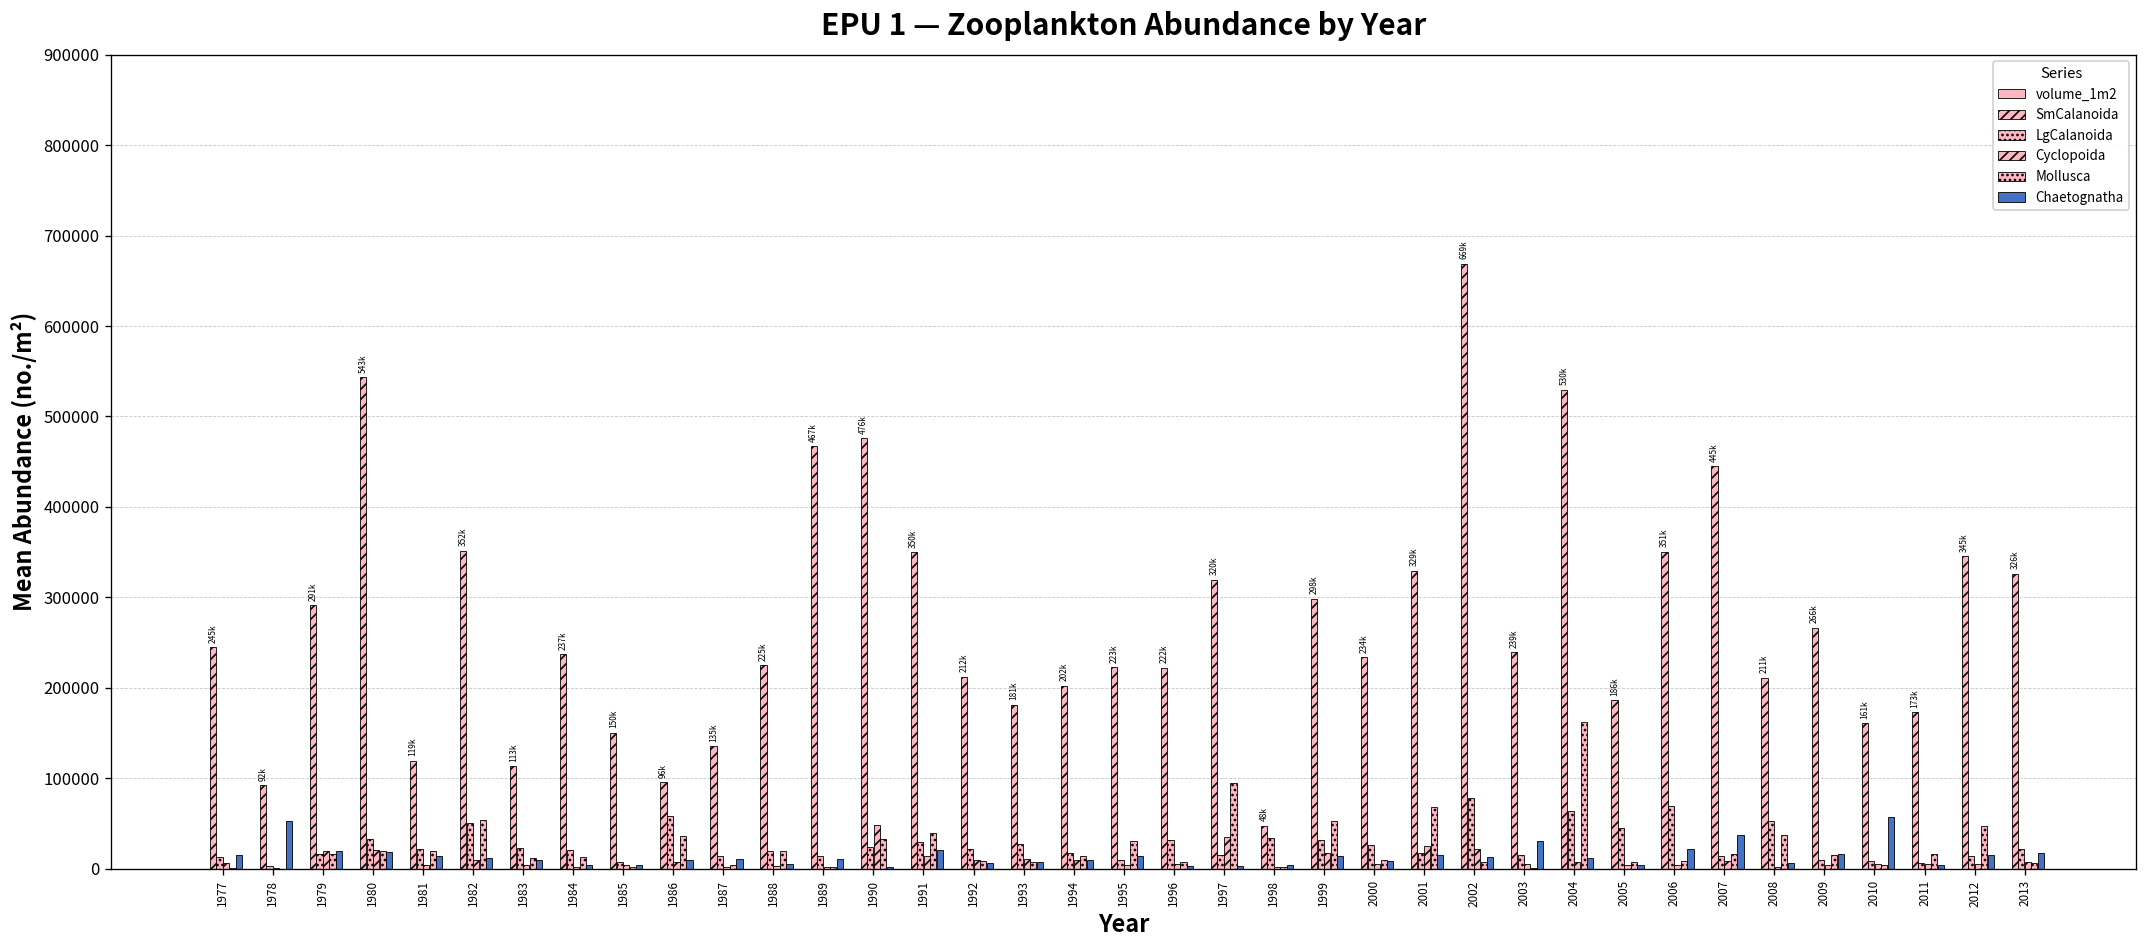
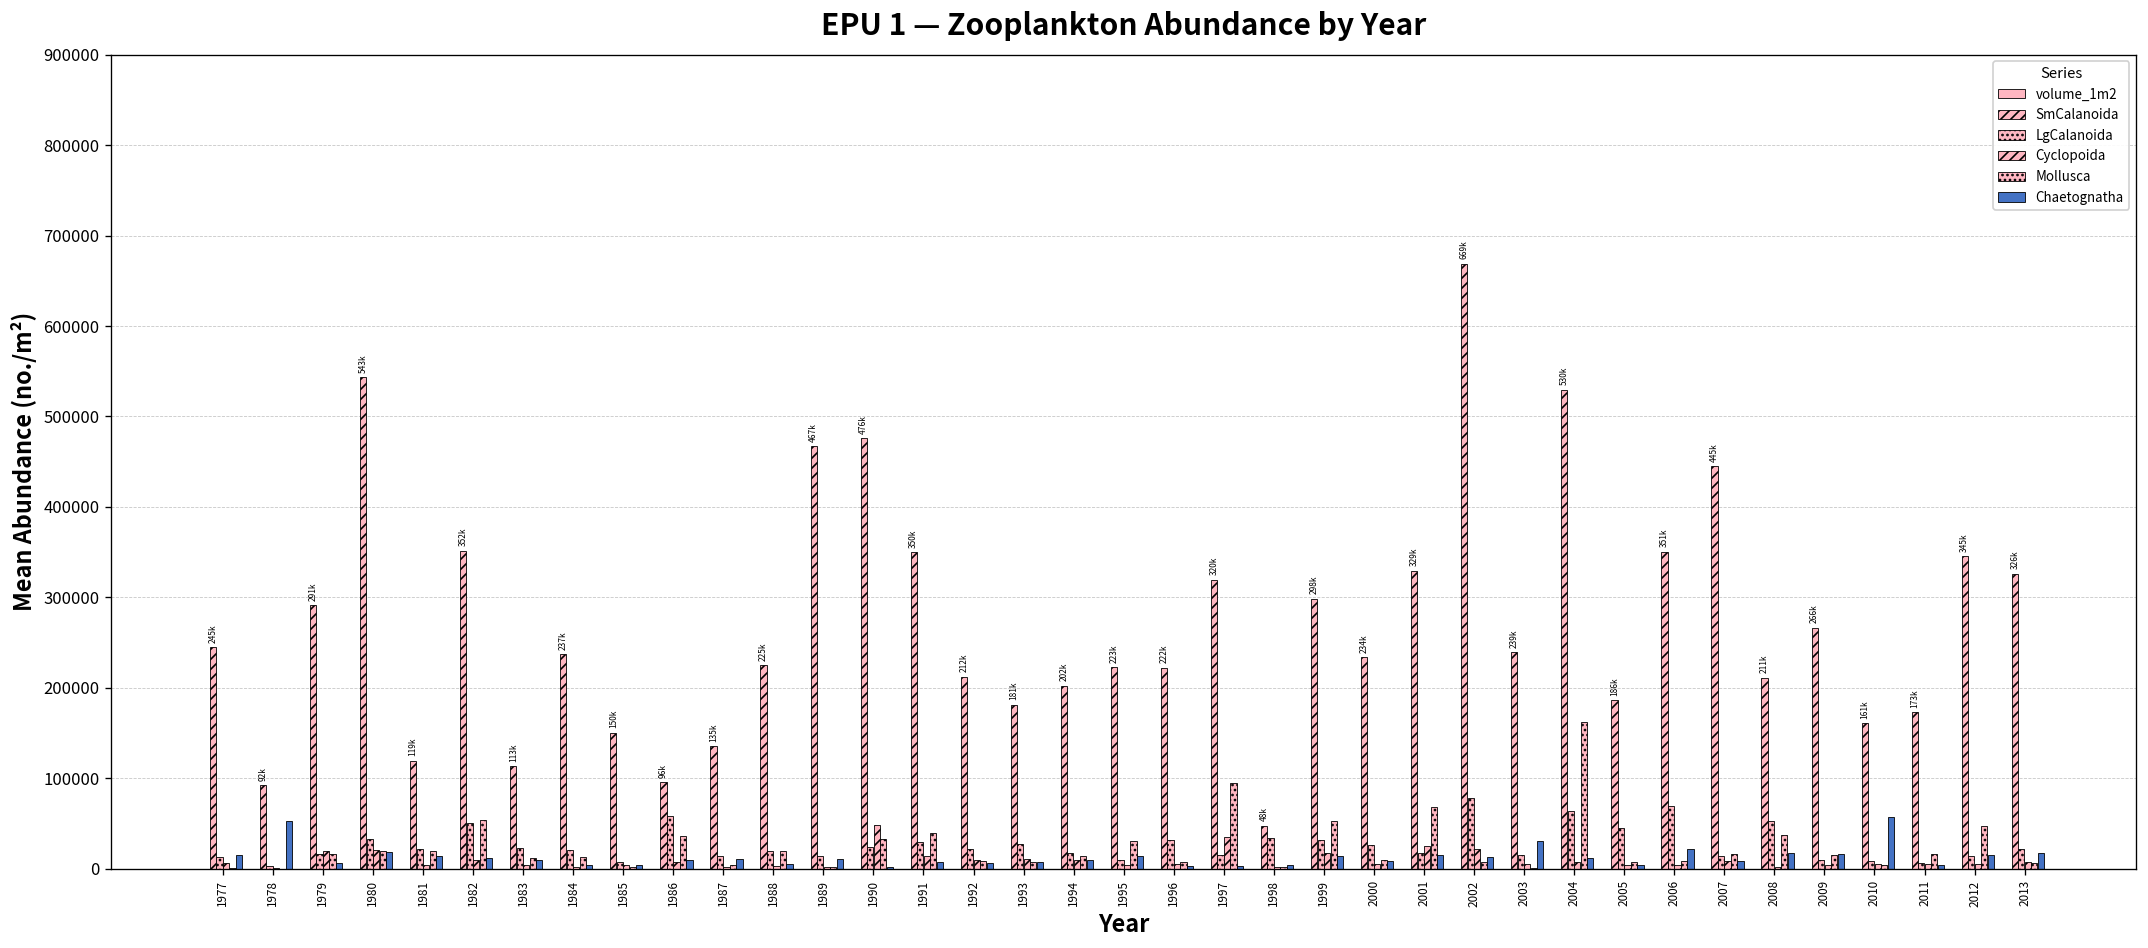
  {
    "Chaetognatha": {
      "1977": 10000,
      "1978": 50000,
-     "1979": 20000,
+     "1979": 10000,
      "1980": 20000,
      "1981": 10000,
      "1982": 10000,
      "1983": 10000,
      "1984": 0,
      "1985": 0,
      "1986": 10000,
      "1987": 10000,
      "1988": 10000,
      "1989": 10000,
-     "1991": 20000,
+     "1991": 10000,
      "1992": 10000,
      "1993": 10000,
      "1994": 10000,
      "1995": 10000,
      "1996": 0,
      "1997": 0,
      "1998": 0,
      "1999": 10000,
      "2000": 10000,
      "2001": 20000,
      "2002": 10000,
      "2003": 30000,
      "2004": 10000,
      "2005": 0,
      "2006": 20000,
-     "2007": 40000,
-     "2008": 10000,
+     "2007": 10000,
+     "2008": 20000,
      "2009": 20000,
      "2010": 60000,
      "2011": 0,
      "2012": 10000,
      "2013": 20000
    }
  }
